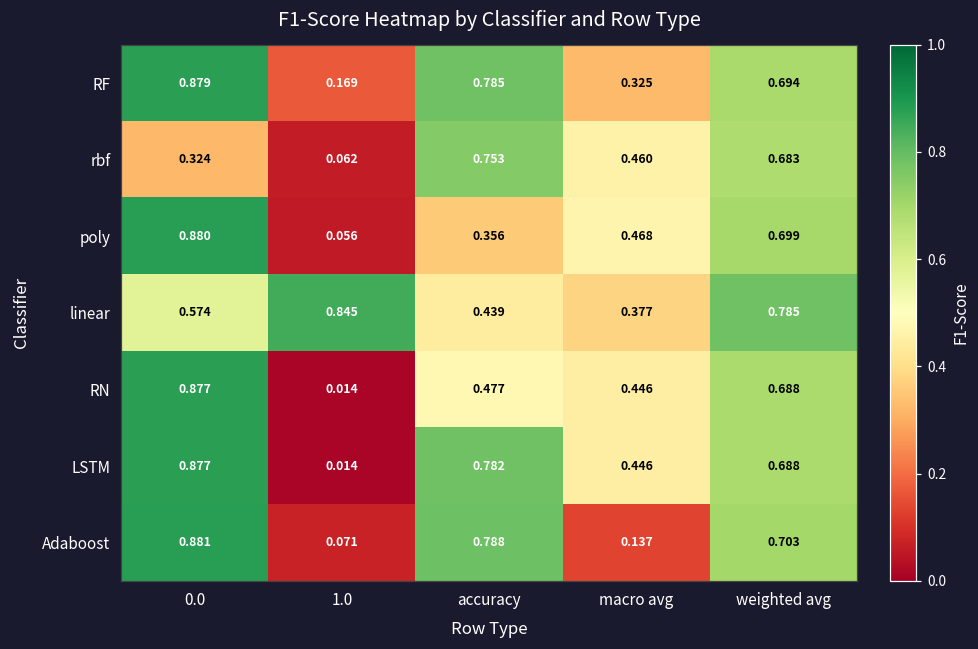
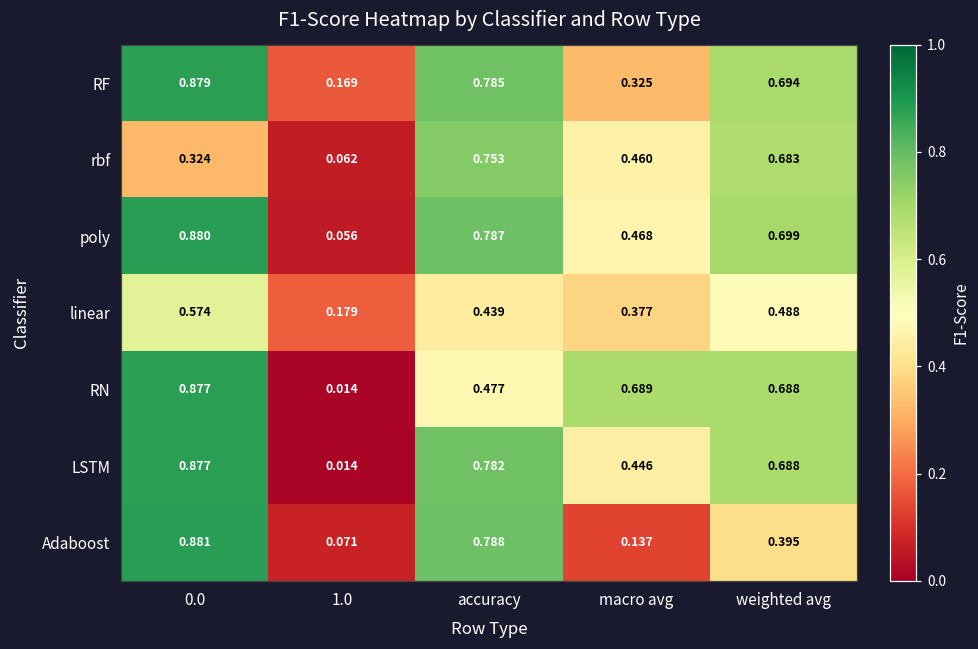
  {
    "RF": {
      "0.0": 0.879,
      "1.0": 0.169,
      "accuracy": 0.785,
      "macro avg": 0.325,
      "weighted avg": 0.694
    },
    "rbf": {
      "0.0": 0.324,
      "1.0": 0.062,
      "accuracy": 0.753,
      "macro avg": 0.460,
      "weighted avg": 0.683
    },
    "poly": {
      "0.0": 0.880,
      "1.0": 0.056,
-     "accuracy": 0.356,
+     "accuracy": 0.787,
      "macro avg": 0.468,
      "weighted avg": 0.699
    },
    "linear": {
      "0.0": 0.574,
-     "1.0": 0.845,
+     "1.0": 0.179,
      "accuracy": 0.439,
      "macro avg": 0.377,
-     "weighted avg": 0.785
+     "weighted avg": 0.488
    },
    "RN": {
      "0.0": 0.877,
      "1.0": 0.014,
      "accuracy": 0.477,
-     "macro avg": 0.446,
+     "macro avg": 0.689,
      "weighted avg": 0.688
    },
    "LSTM": {
      "0.0": 0.877,
      "1.0": 0.014,
      "accuracy": 0.782,
      "macro avg": 0.446,
      "weighted avg": 0.688
    },
    "Adaboost": {
      "0.0": 0.881,
      "1.0": 0.071,
      "accuracy": 0.788,
      "macro avg": 0.137,
-     "weighted avg": 0.703
+     "weighted avg": 0.395
    }
  }
